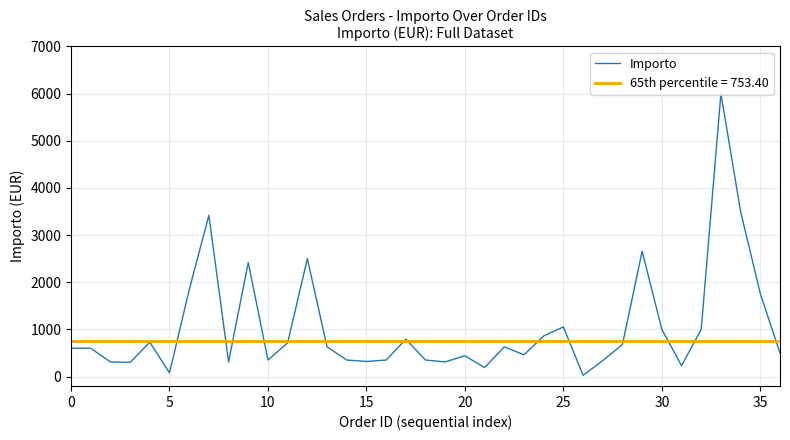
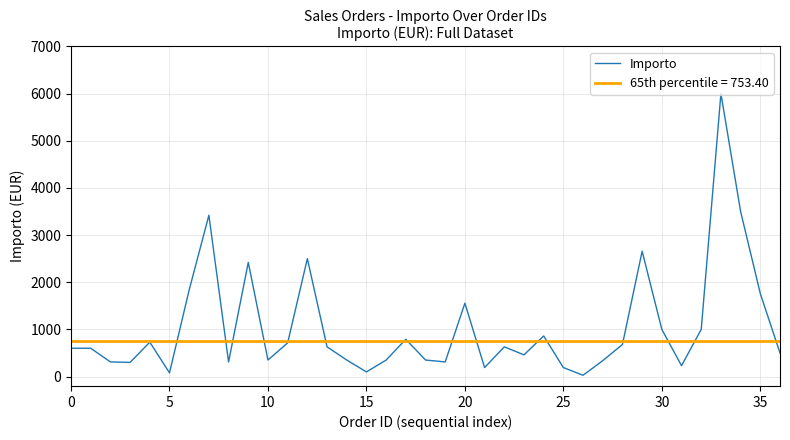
  {
    "0": 600,
    "5": 100,
    "10": 400,
-   "15": 300,
-   "20": 400,
-   "25": 1100,
+   "15": 100,
+   "20": 1600,
+   "25": 200,
    "30": 1000,
    "35": 1800
  }
